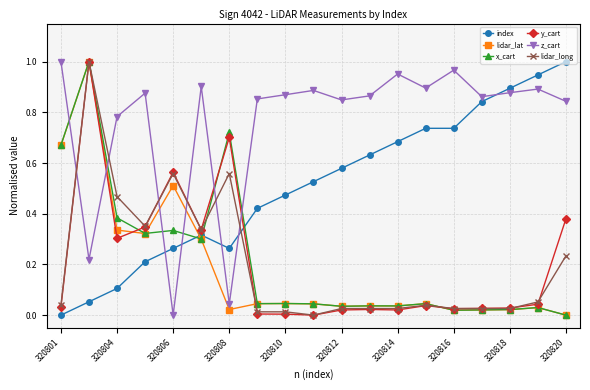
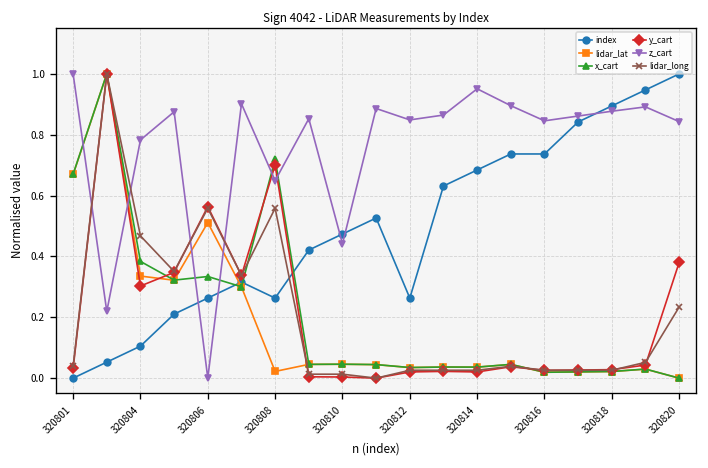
  {
    "index": {
      "320801": 0.00,
      "320804": 0.11,
      "320806": 0.26,
      "320808": 0.26,
      "320810": 0.47,
-     "320812": 0.58,
+     "320812": 0.26,
      "320814": 0.68,
      "320816": 0.74,
      "320818": 0.89
    },
    "lidar_lat": {
      "320804": 0.34,
      "320806": 0.51,
      "320808": 0.02
    },
    "x_cart": {
      "320804": 0.38,
      "320806": 0.33,
      "320808": 0.72
    },
    "y_cart": {
      "320804": 0.30,
      "320808": 0.70,
      "320820": 0.38
    },
    "z_cart": {
      "320801": 1.00,
      "320804": 0.78,
      "320806": 0.00,
-     "320808": 0.04,
-     "320810": 0.87,
+     "320808": 0.65,
+     "320810": 0.44,
      "320812": 0.85,
      "320814": 0.95,
-     "320816": 0.97,
+     "320816": 0.85,
      "320818": 0.88,
      "320820": 0.84
    },
    "lidar_long": {
      "320804": 0.47,
      "320808": 0.56,
      "320820": 0.23
    }
  }
